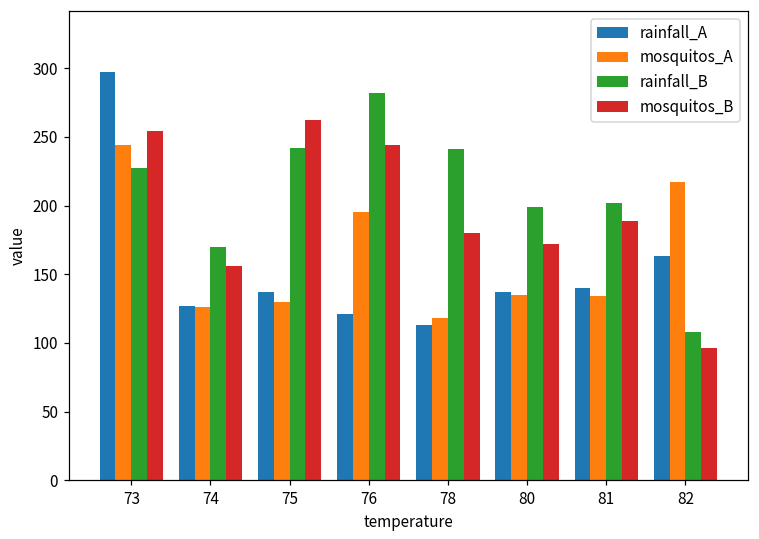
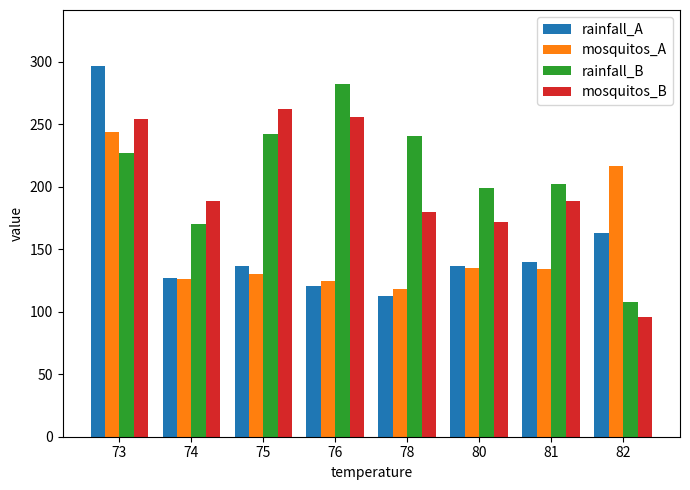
  {
    "rainfall_A": {
      "73": 297,
      "74": 127,
      "75": 137,
      "76": 121,
      "78": 113,
      "80": 137,
      "81": 140,
      "82": 163
    },
    "mosquitos_A": {
      "73": 244,
      "74": 126,
      "75": 130,
-     "76": 195,
+     "76": 125,
      "78": 118,
      "80": 135,
      "81": 134,
      "82": 217
    },
    "rainfall_B": {
      "73": 227,
      "74": 170,
      "75": 242,
      "76": 282,
      "78": 241,
      "80": 199,
      "81": 202,
      "82": 108
    },
    "mosquitos_B": {
      "73": 254,
-     "74": 156,
+     "74": 189,
      "75": 262,
-     "76": 244,
+     "76": 256,
      "78": 180,
      "80": 172,
      "81": 189,
      "82": 96
    }
  }
